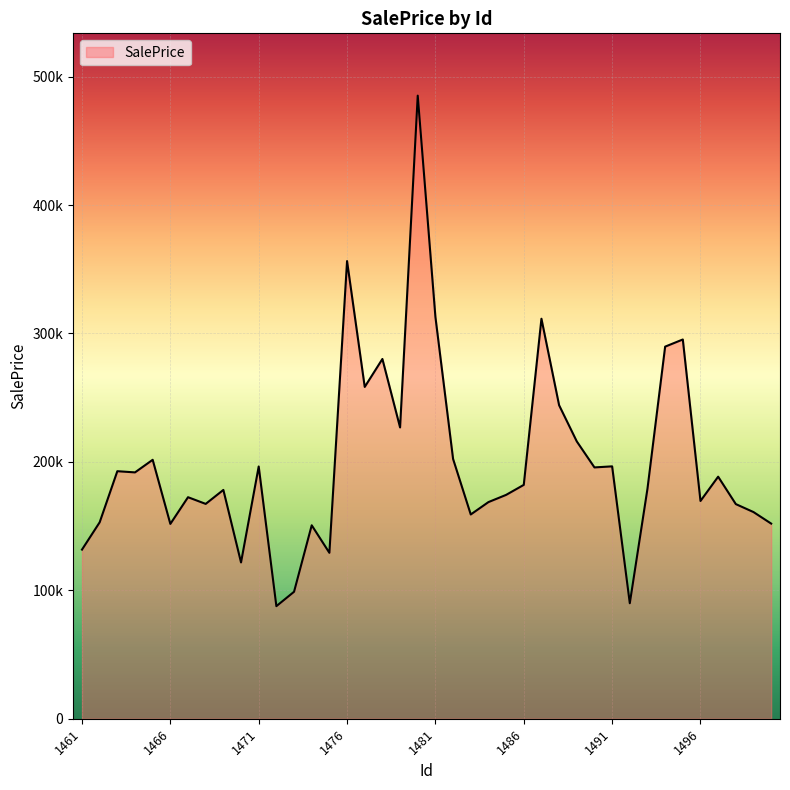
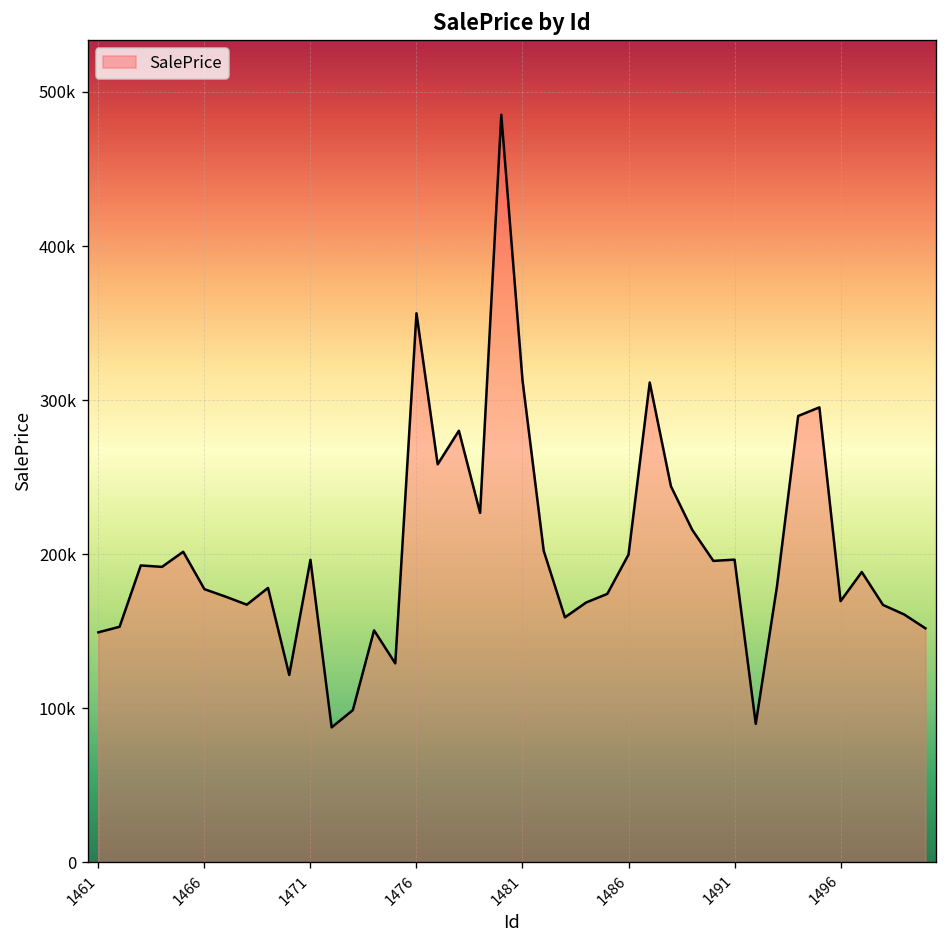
  {
-   "1461": 132000,
-   "1466": 152000,
+   "1461": 149000,
+   "1466": 177000,
    "1471": 196000,
    "1476": 356000,
    "1481": 313000,
-   "1486": 182000,
+   "1486": 200000,
    "1491": 197000,
    "1496": 170000
  }
